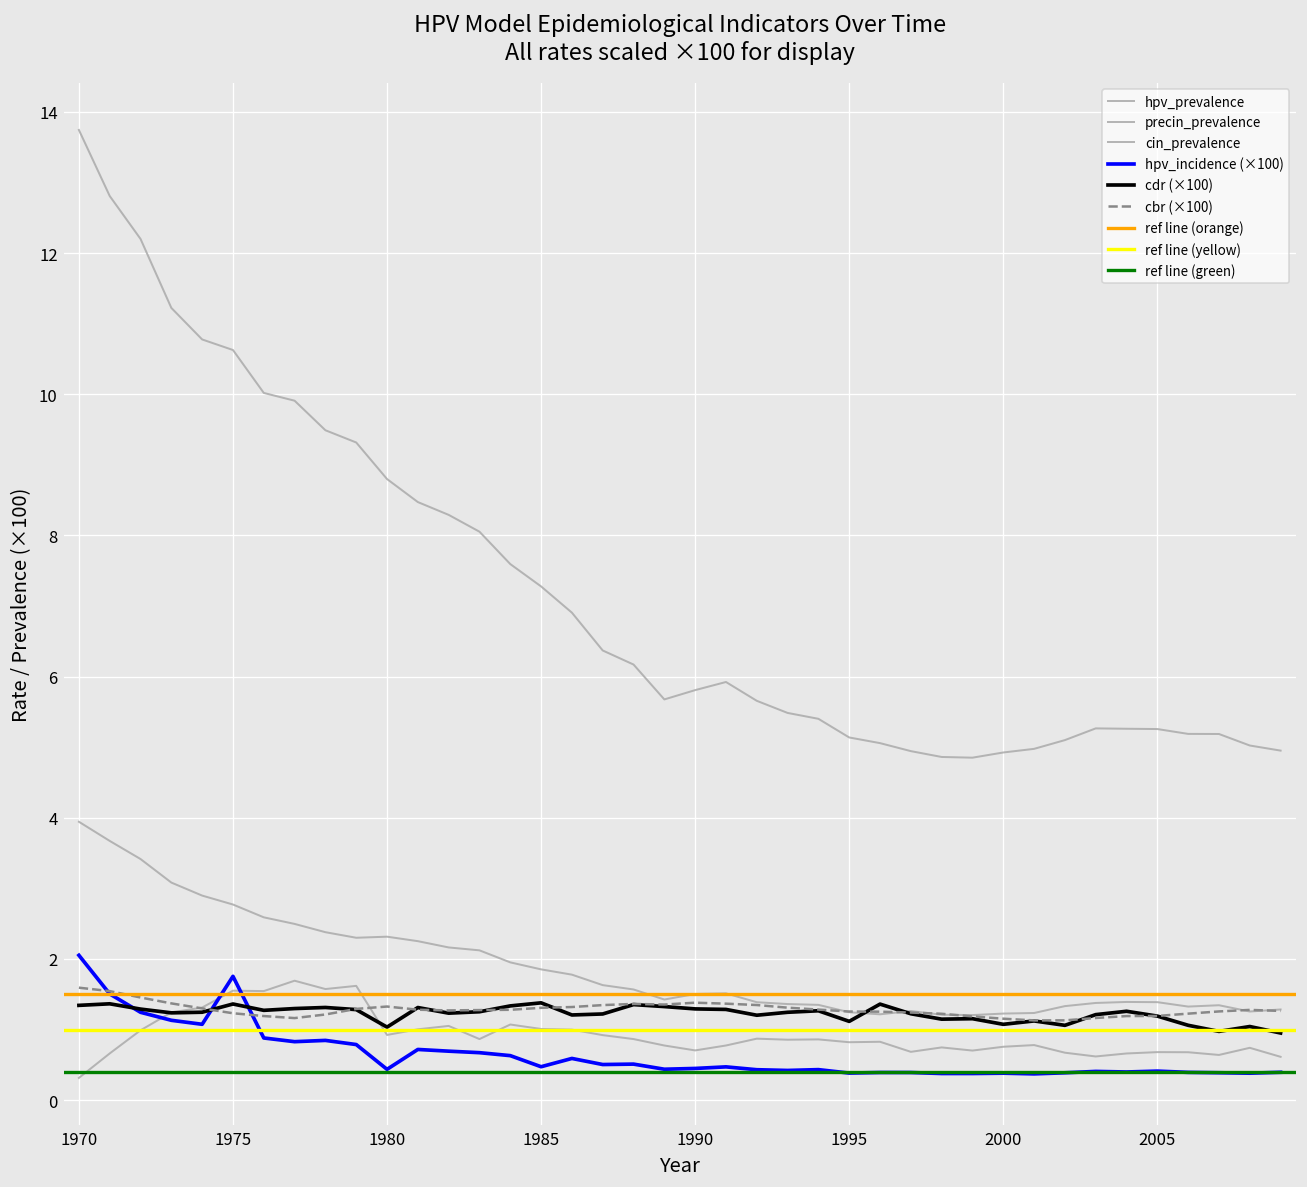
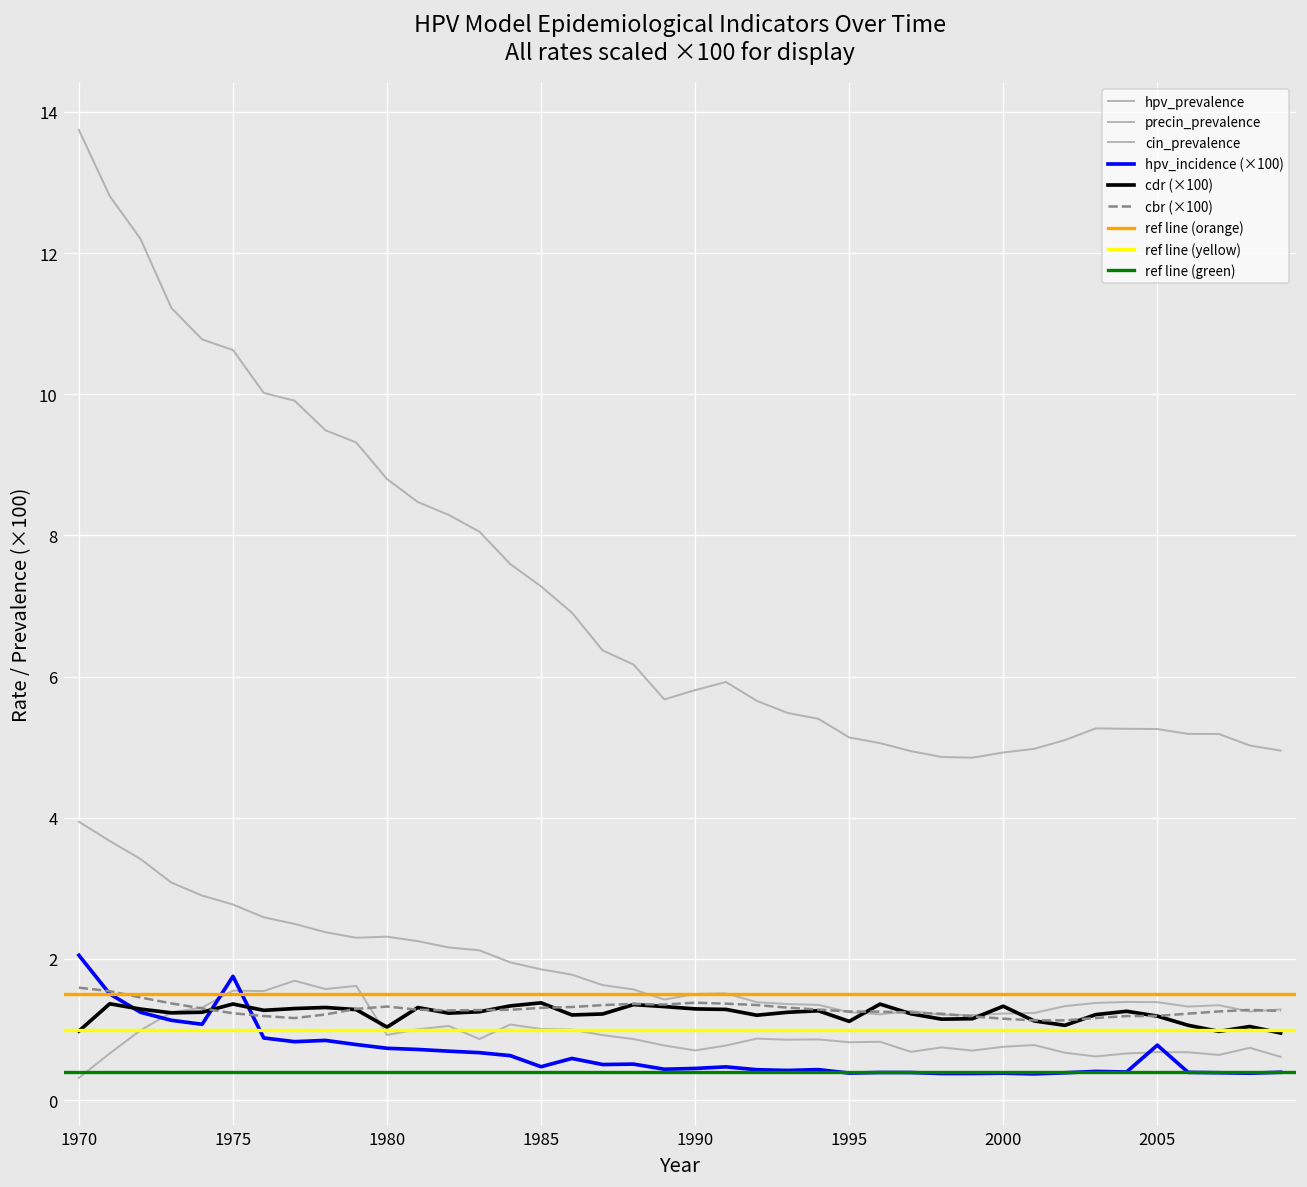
  {
    "hpv_incidence (×100)": {
      "1970": 2.1,
      "1975": 1.8,
-     "1980": 0.4,
+     "1980": 0.7,
      "1985": 0.5,
      "1990": 0.4,
      "1995": 0.4,
      "2000": 0.4,
-     "2005": 0.4
+     "2005": 0.8
    },
    "cdr (×100)": {
-     "1970": 1.3,
+     "1970": 1.0,
      "1975": 1.4,
      "1980": 1.0,
      "1985": 1.4,
      "1990": 1.3,
      "1995": 1.1,
-     "2000": 1.1
+     "2000": 1.3
    }
  }
